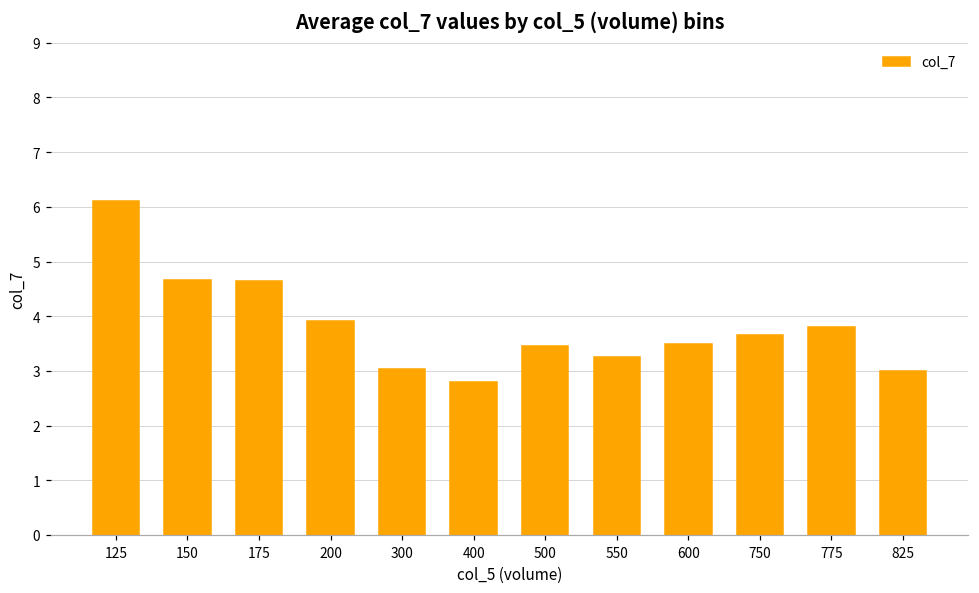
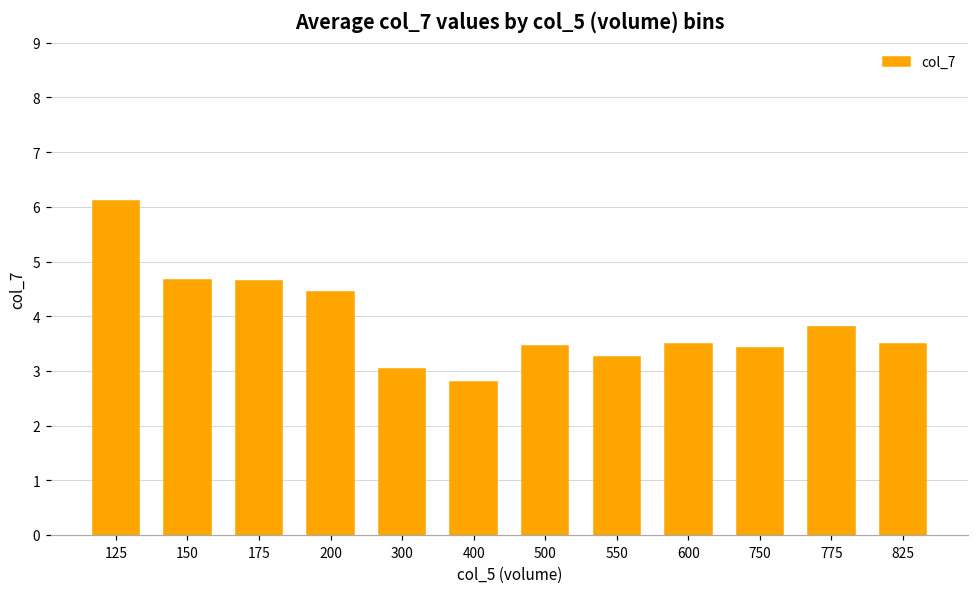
  {
    "125": 6.1,
    "150": 4.7,
    "175": 4.7,
-   "200": 3.9,
+   "200": 4.5,
    "300": 3.0,
    "400": 2.8,
    "500": 3.5,
    "550": 3.3,
    "600": 3.5,
-   "750": 3.7,
+   "750": 3.4,
    "775": 3.8,
-   "825": 3.0
+   "825": 3.5
  }
